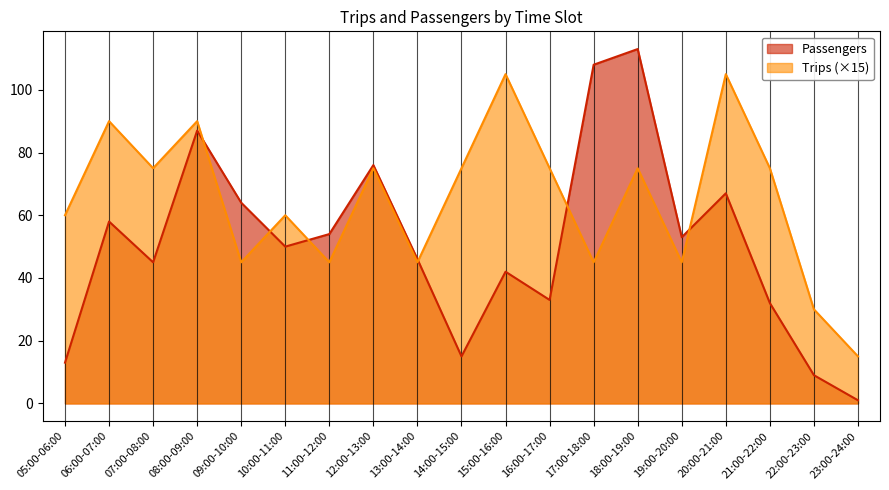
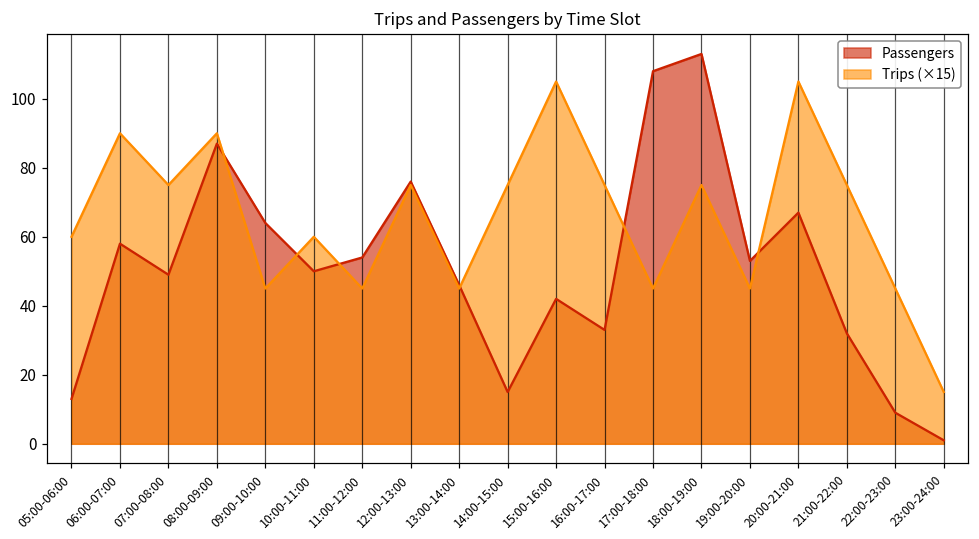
  {
    "Passengers": {
      "05:00-06:00": 13,
      "06:00-07:00": 58,
-     "07:00-08:00": 45,
+     "07:00-08:00": 49,
      "08:00-09:00": 87,
      "09:00-10:00": 64,
      "10:00-11:00": 50,
      "11:00-12:00": 54,
      "12:00-13:00": 76,
      "13:00-14:00": 46,
      "14:00-15:00": 15,
      "15:00-16:00": 42,
      "16:00-17:00": 33,
      "17:00-18:00": 108,
      "18:00-19:00": 113,
      "19:00-20:00": 53,
      "20:00-21:00": 67,
      "21:00-22:00": 32,
      "22:00-23:00": 9,
      "23:00-24:00": 1
    },
    "Trips (×15)": {
      "05:00-06:00": 60,
      "06:00-07:00": 90,
      "07:00-08:00": 75,
      "08:00-09:00": 90,
      "09:00-10:00": 45,
      "10:00-11:00": 60,
      "11:00-12:00": 45,
      "12:00-13:00": 75,
      "13:00-14:00": 45,
      "14:00-15:00": 75,
      "15:00-16:00": 105,
      "16:00-17:00": 75,
      "17:00-18:00": 45,
      "18:00-19:00": 75,
      "19:00-20:00": 45,
      "20:00-21:00": 105,
      "21:00-22:00": 75,
-     "22:00-23:00": 30,
+     "22:00-23:00": 45,
      "23:00-24:00": 15
    }
  }
